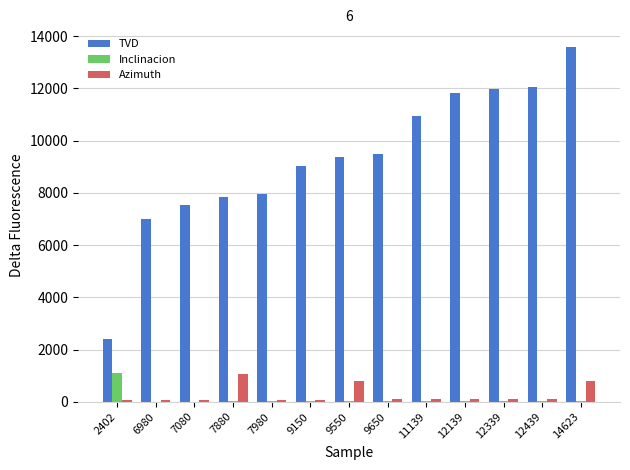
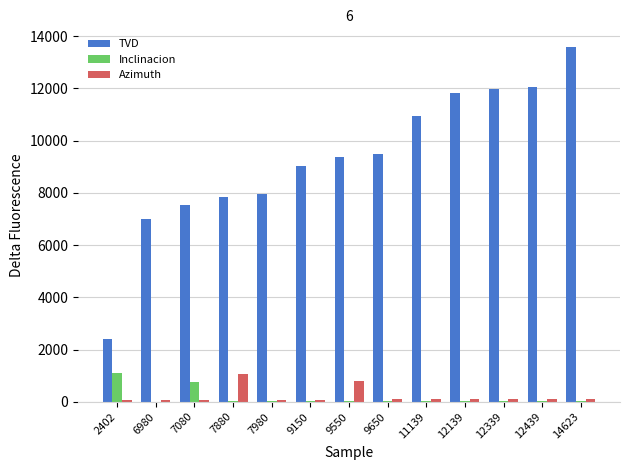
  {
    "TVD": {
      "2402": 2400,
      "6980": 7000,
      "7080": 7500,
      "7880": 7900,
      "7980": 7900,
      "9150": 9000,
      "9550": 9400,
      "9650": 9500,
      "11139": 10900,
      "12139": 11800,
      "12339": 12000,
      "12439": 12000,
      "14623": 13600
    },
    "Inclinacion": {
      "2402": 1100,
      "6980": 0,
-     "7080": 0
+     "7080": 700
    },
    "Azimuth": {
      "7880": 1100,
      "9550": 800,
-     "14623": 800
+     "14623": 100
    }
  }
